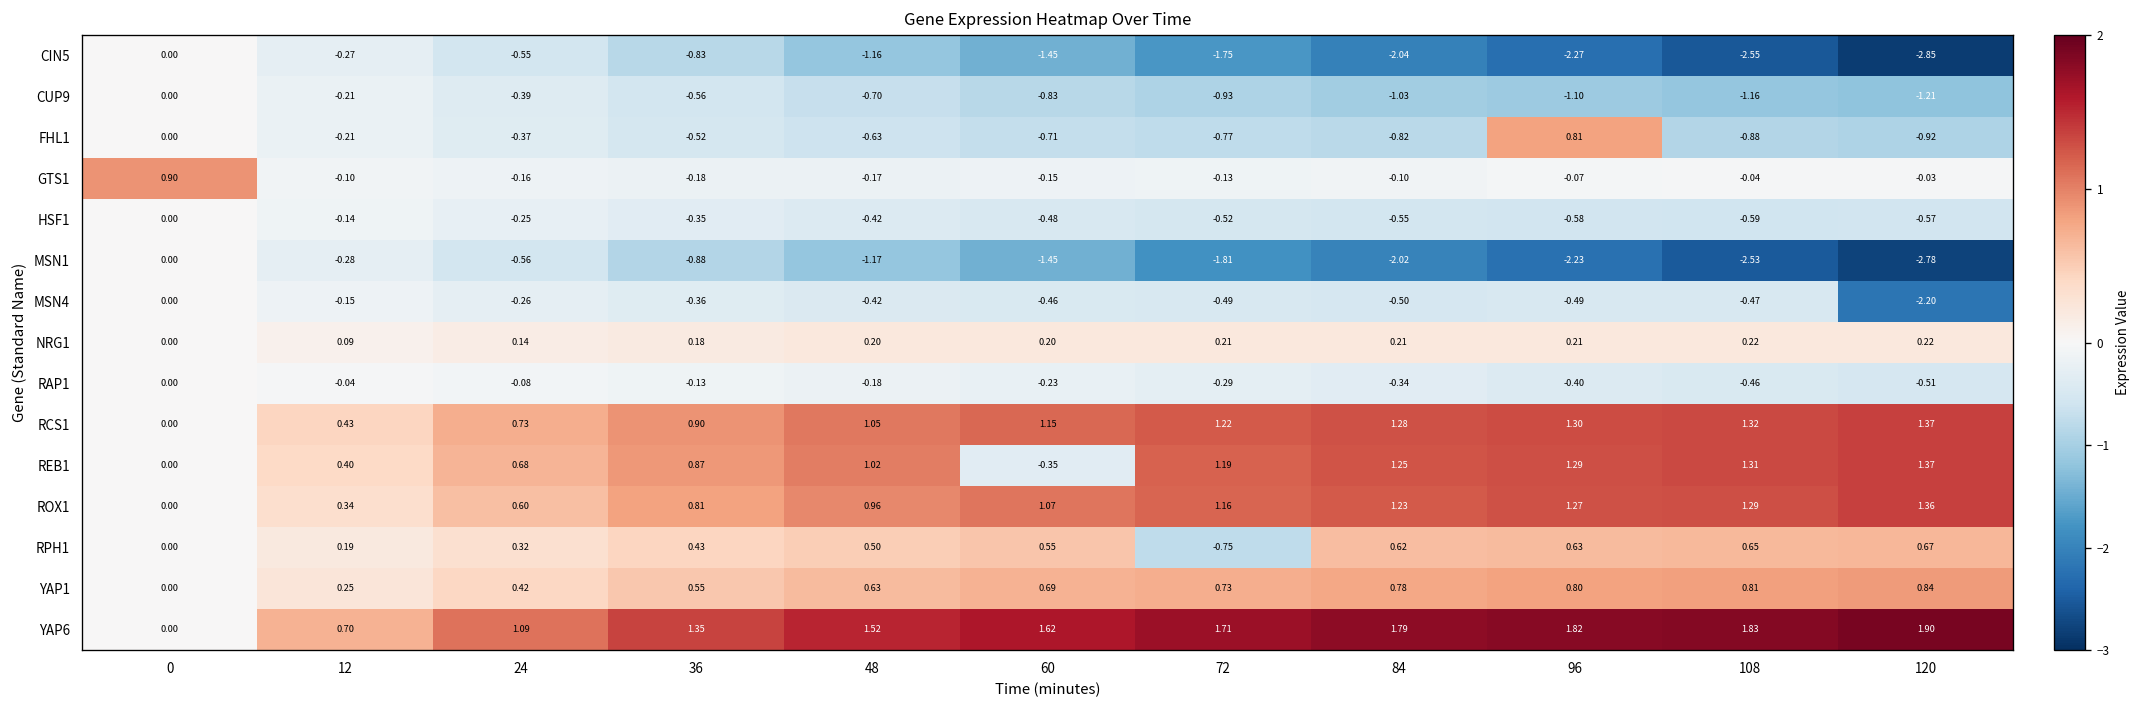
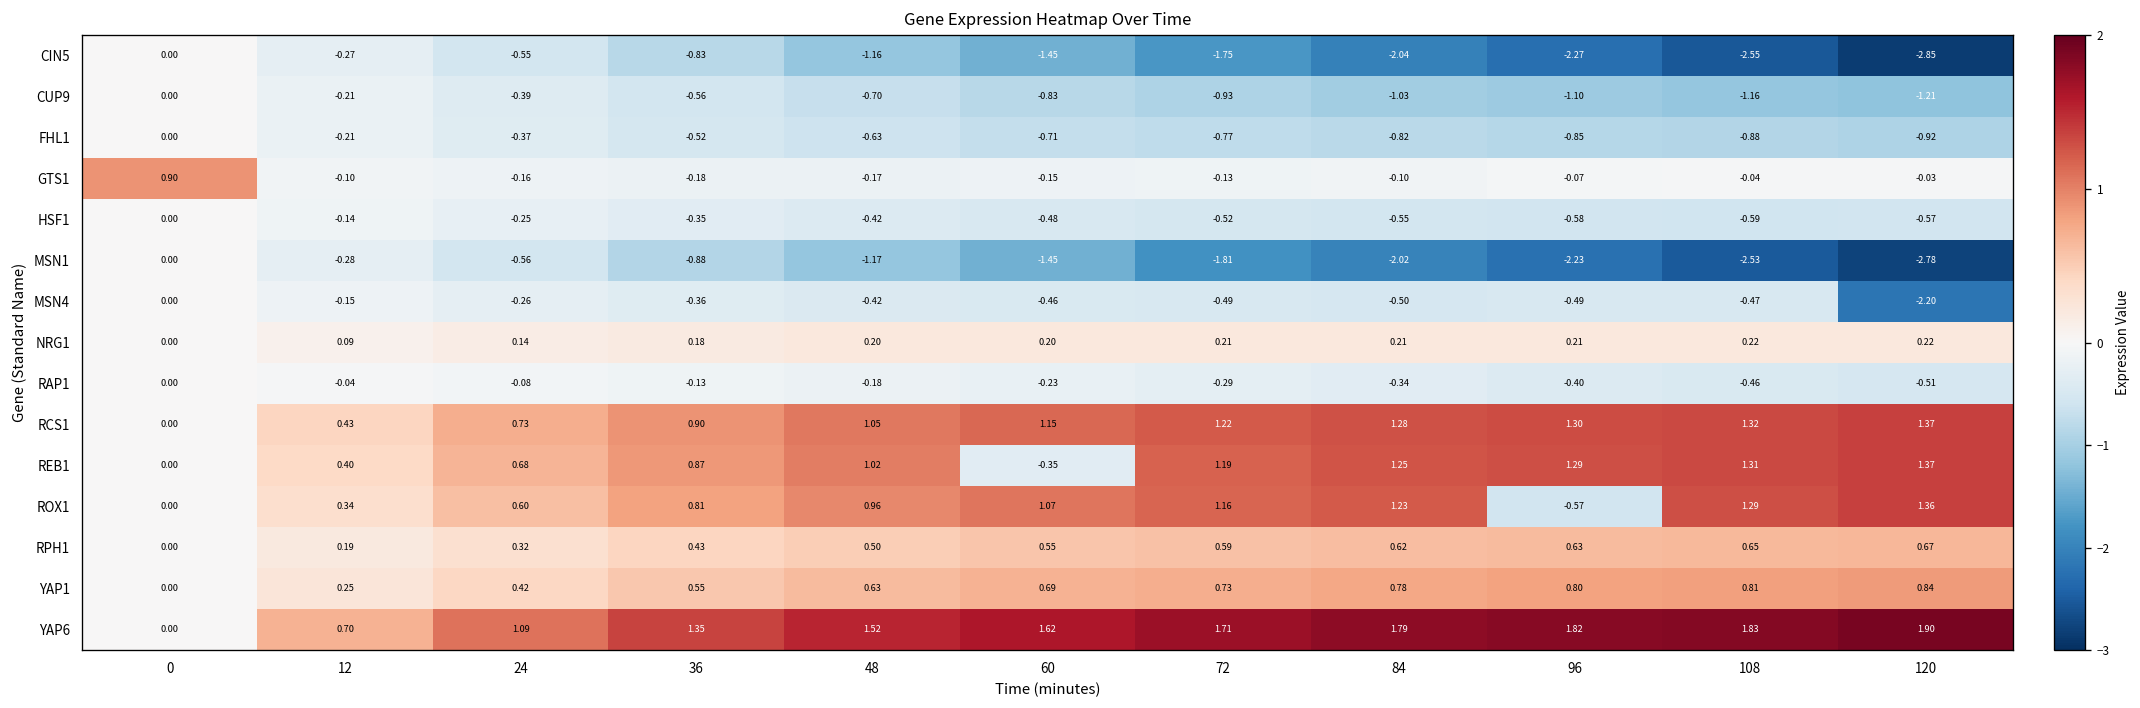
  {
    "CIN5": {
      "0": 0.00,
      "12": -0.27,
      "24": -0.55,
      "36": -0.83,
      "48": -1.16,
      "60": -1.45,
      "72": -1.75,
      "84": -2.04,
      "96": -2.27,
      "108": -2.55,
      "120": -2.85
    },
    "CUP9": {
      "0": 0.00,
      "12": -0.21,
      "24": -0.39,
      "36": -0.56,
      "48": -0.70,
      "60": -0.83,
      "72": -0.93,
      "84": -1.03,
      "96": -1.10,
      "108": -1.16,
      "120": -1.21
    },
    "FHL1": {
      "0": 0.00,
      "12": -0.21,
      "24": -0.37,
      "36": -0.52,
      "48": -0.63,
      "60": -0.71,
      "72": -0.77,
      "84": -0.82,
-     "96": 0.81,
+     "96": -0.85,
      "108": -0.88,
      "120": -0.92
    },
    "GTS1": {
      "0": 0.90,
      "12": -0.10,
      "24": -0.16,
      "36": -0.18,
      "48": -0.17,
      "60": -0.15,
      "72": -0.13,
      "84": -0.10,
      "96": -0.07,
      "108": -0.04,
      "120": -0.03
    },
    "HSF1": {
      "0": 0.00,
      "12": -0.14,
      "24": -0.25,
      "36": -0.35,
      "48": -0.42,
      "60": -0.48,
      "72": -0.52,
      "84": -0.55,
      "96": -0.58,
      "108": -0.59,
      "120": -0.57
    },
    "MSN1": {
      "0": 0.00,
      "12": -0.28,
      "24": -0.56,
      "36": -0.88,
      "48": -1.17,
      "60": -1.45,
      "72": -1.81,
      "84": -2.02,
      "96": -2.23,
      "108": -2.53,
      "120": -2.78
    },
    "MSN4": {
      "0": 0.00,
      "12": -0.15,
      "24": -0.26,
      "36": -0.36,
      "48": -0.42,
      "60": -0.46,
      "72": -0.49,
      "84": -0.50,
      "96": -0.49,
      "108": -0.47,
      "120": -2.20
    },
    "NRG1": {
      "0": 0.00,
      "12": 0.09,
      "24": 0.14,
      "36": 0.18,
      "48": 0.20,
      "60": 0.20,
      "72": 0.21,
      "84": 0.21,
      "96": 0.21,
      "108": 0.22,
      "120": 0.22
    },
    "RAP1": {
      "0": 0.00,
      "12": -0.04,
      "24": -0.08,
      "36": -0.13,
      "48": -0.18,
      "60": -0.23,
      "72": -0.29,
      "84": -0.34,
      "96": -0.40,
      "108": -0.46,
      "120": -0.51
    },
    "RCS1": {
      "0": 0.00,
      "12": 0.43,
      "24": 0.73,
      "36": 0.90,
      "48": 1.05,
      "60": 1.15,
      "72": 1.22,
      "84": 1.28,
      "96": 1.30,
      "108": 1.32,
      "120": 1.37
    },
    "REB1": {
      "0": 0.00,
      "12": 0.40,
      "24": 0.68,
      "36": 0.87,
      "48": 1.02,
      "60": -0.35,
      "72": 1.19,
      "84": 1.25,
      "96": 1.29,
      "108": 1.31,
      "120": 1.37
    },
    "ROX1": {
      "0": 0.00,
      "12": 0.34,
      "24": 0.60,
      "36": 0.81,
      "48": 0.96,
      "60": 1.07,
      "72": 1.16,
      "84": 1.23,
-     "96": 1.27,
+     "96": -0.57,
      "108": 1.29,
      "120": 1.36
    },
    "RPH1": {
      "0": 0.00,
      "12": 0.19,
      "24": 0.32,
      "36": 0.43,
      "48": 0.50,
      "60": 0.55,
-     "72": -0.75,
+     "72": 0.59,
      "84": 0.62,
      "96": 0.63,
      "108": 0.65,
      "120": 0.67
    },
    "YAP1": {
      "0": 0.00,
      "12": 0.25,
      "24": 0.42,
      "36": 0.55,
      "48": 0.63,
      "60": 0.69,
      "72": 0.73,
      "84": 0.78,
      "96": 0.80,
      "108": 0.81,
      "120": 0.84
    },
    "YAP6": {
      "0": 0.00,
      "12": 0.70,
      "24": 1.09,
      "36": 1.35,
      "48": 1.52,
      "60": 1.62,
      "72": 1.71,
      "84": 1.79,
      "96": 1.82,
      "108": 1.83,
      "120": 1.90
    }
  }
